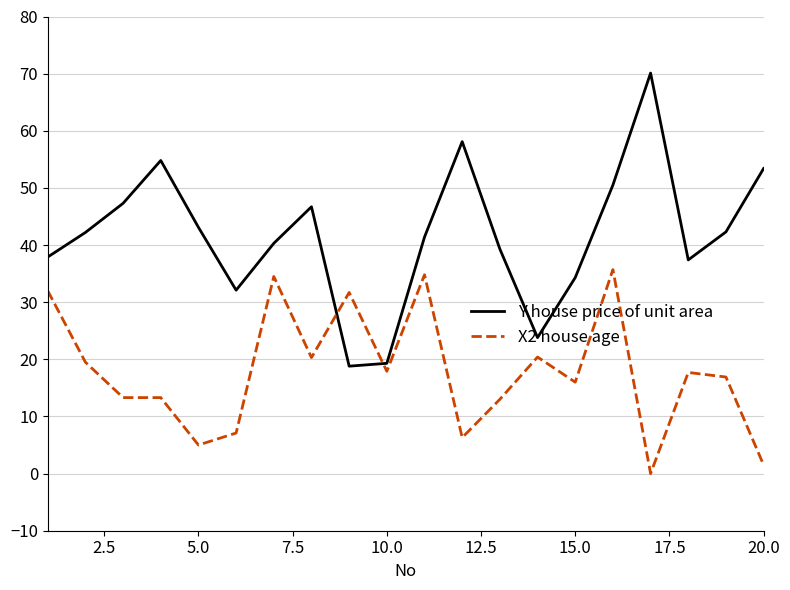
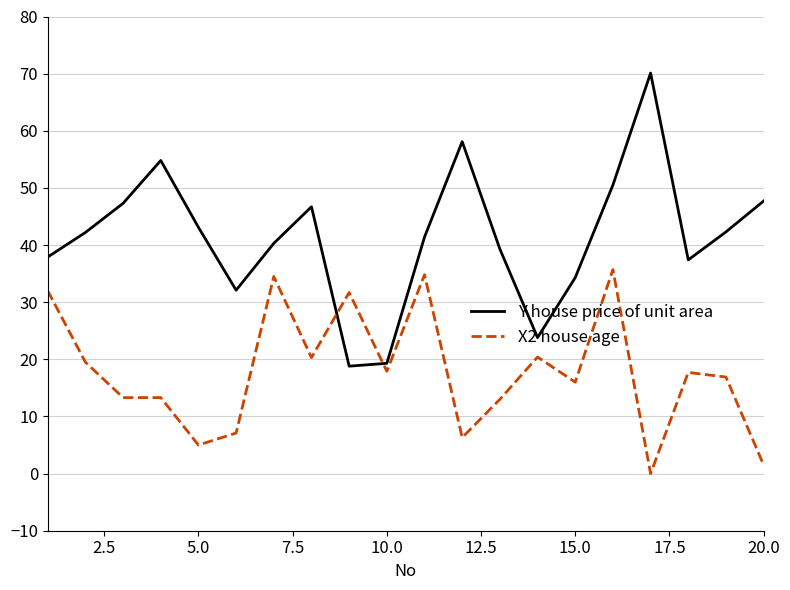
  {
    "Y house price of unit area": {
      "5.0": 43,
      "10.0": 19,
      "15.0": 34,
-     "20.0": 53
+     "20.0": 48
    },
    "X2 house age": {
      "5.0": 5,
      "10.0": 18,
      "15.0": 16,
      "20.0": 2
    }
  }
